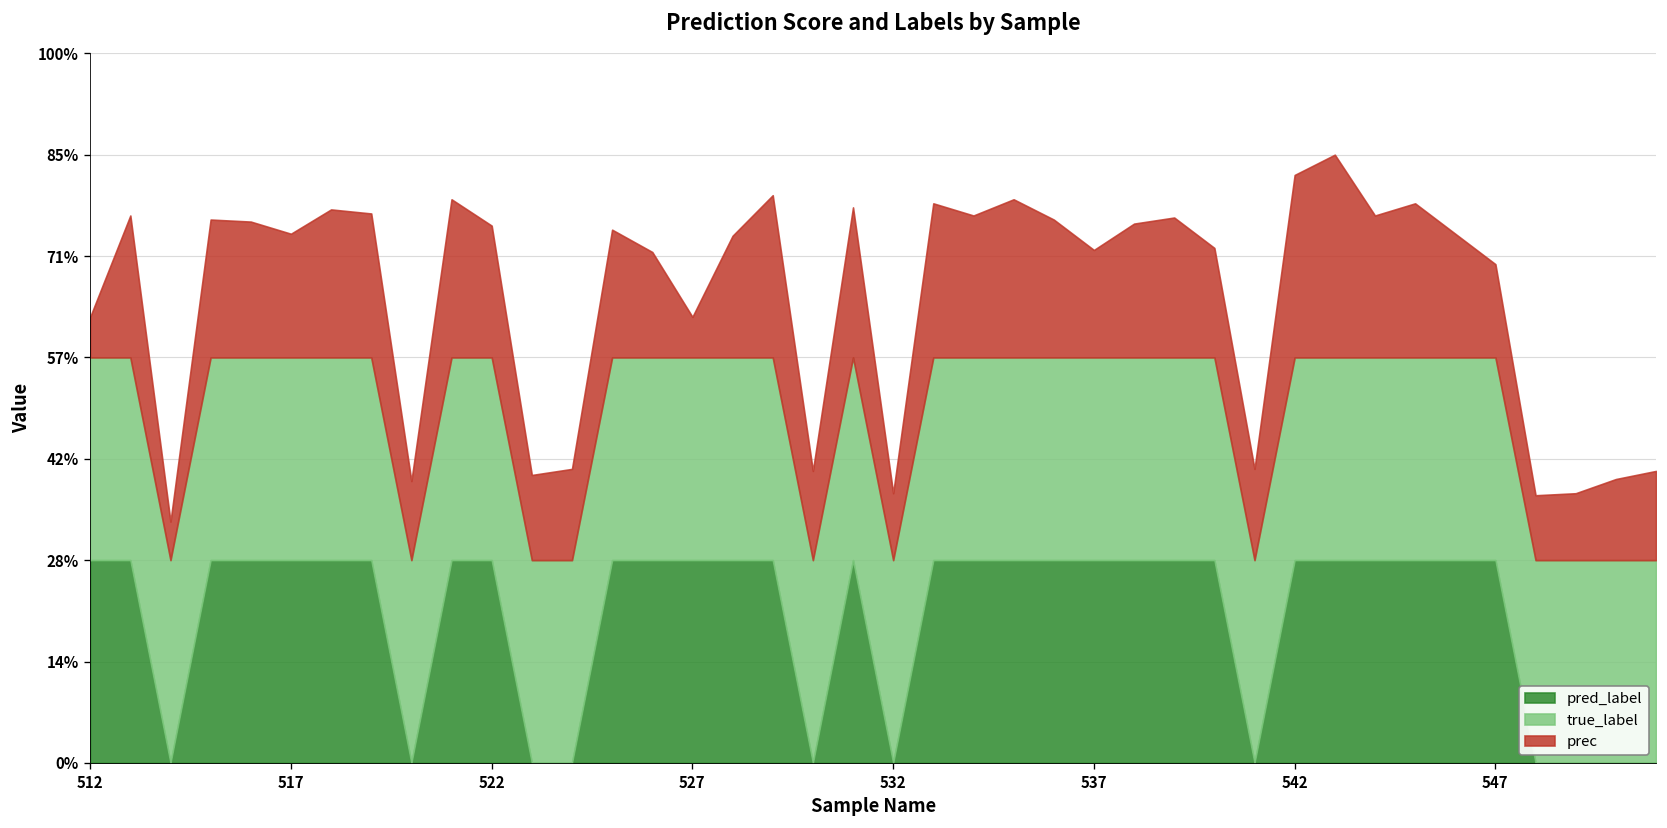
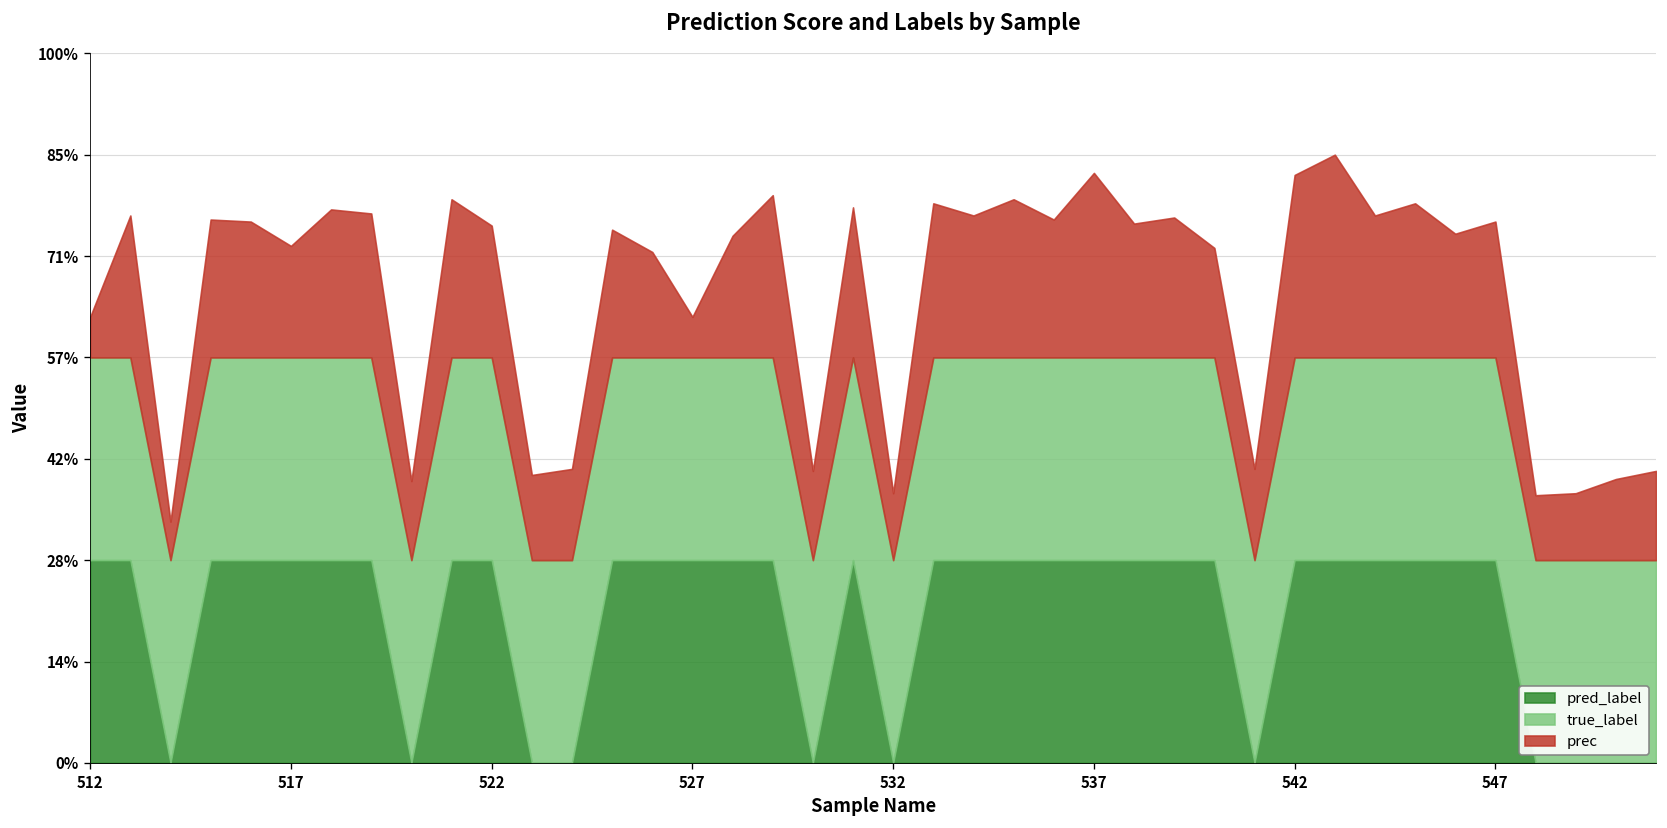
  {
    "pred_label": {
      "512": "29%",
      "517": "29%",
      "522": "29%",
      "527": "29%",
      "532": "0%",
      "537": "29%",
      "542": "29%",
      "547": "29%"
    },
    "true_label": {
      "512": "29%",
      "517": "29%",
      "522": "29%",
      "527": "29%",
      "532": "29%",
      "537": "29%",
      "542": "29%",
      "547": "29%"
    },
    "prec": {
      "512": "6%",
-     "517": "17%",
+     "517": "16%",
      "522": "19%",
      "527": "6%",
      "532": "9%",
-     "537": "15%",
+     "537": "26%",
      "542": "26%",
-     "547": "13%"
+     "547": "19%"
    }
  }
